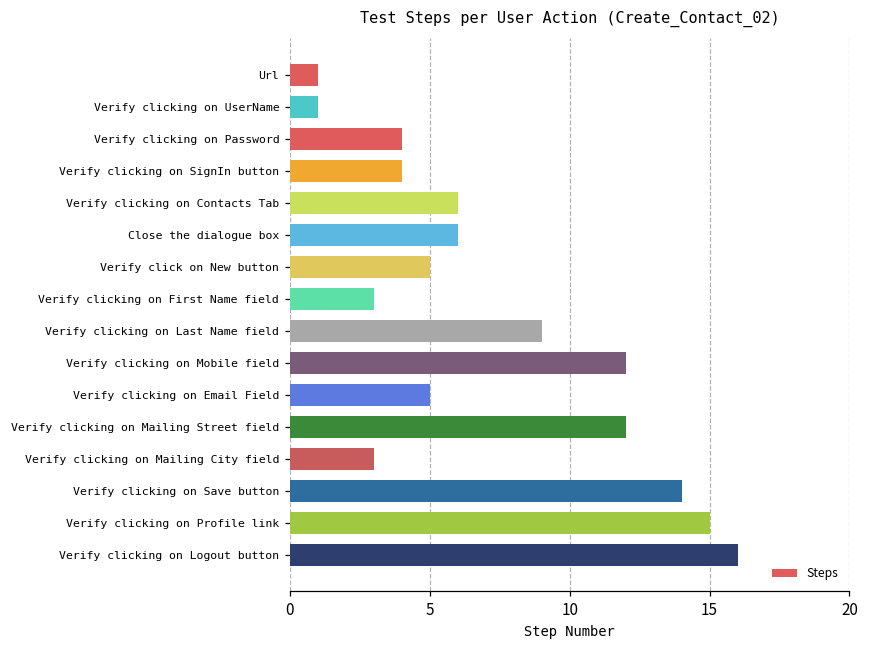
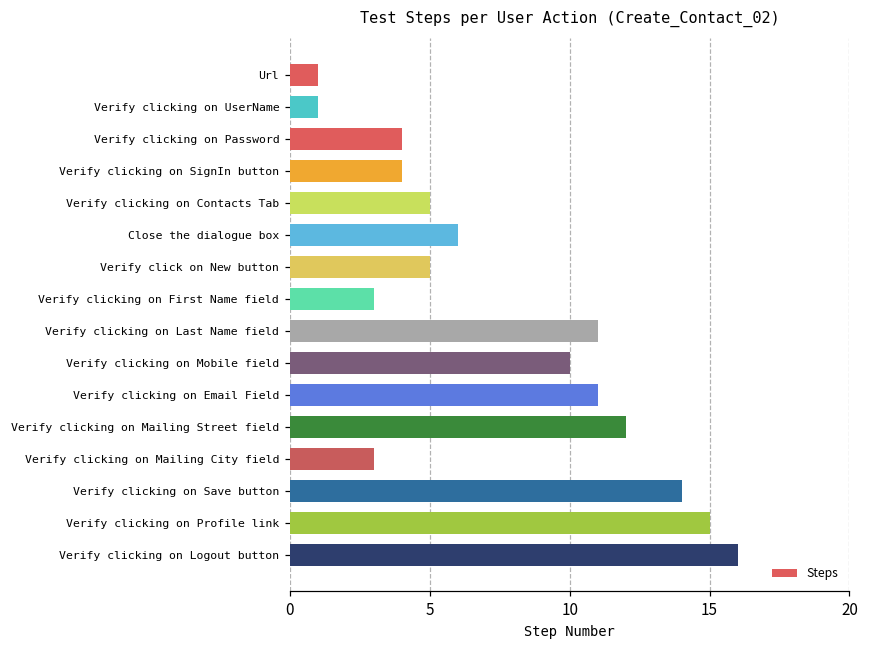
  {
    "Url": 1,
    "Verify clicking on UserName": 1,
    "Verify clicking on Password": 4,
    "Verify clicking on SignIn button": 4,
-   "Verify clicking on Contacts Tab": 6,
+   "Verify clicking on Contacts Tab": 5,
    "Close the dialogue box": 6,
    "Verify click on New button": 5,
    "Verify clicking on First Name field": 3,
-   "Verify clicking on Last Name field": 9,
-   "Verify clicking on Mobile field": 12,
-   "Verify clicking on Email Field": 5,
+   "Verify clicking on Last Name field": 11,
+   "Verify clicking on Mobile field": 10,
+   "Verify clicking on Email Field": 11,
    "Verify clicking on Mailing Street field": 12,
    "Verify clicking on Mailing City field": 3,
    "Verify clicking on Save button": 14,
    "Verify clicking on Profile link": 15,
    "Verify clicking on Logout button": 16
  }
